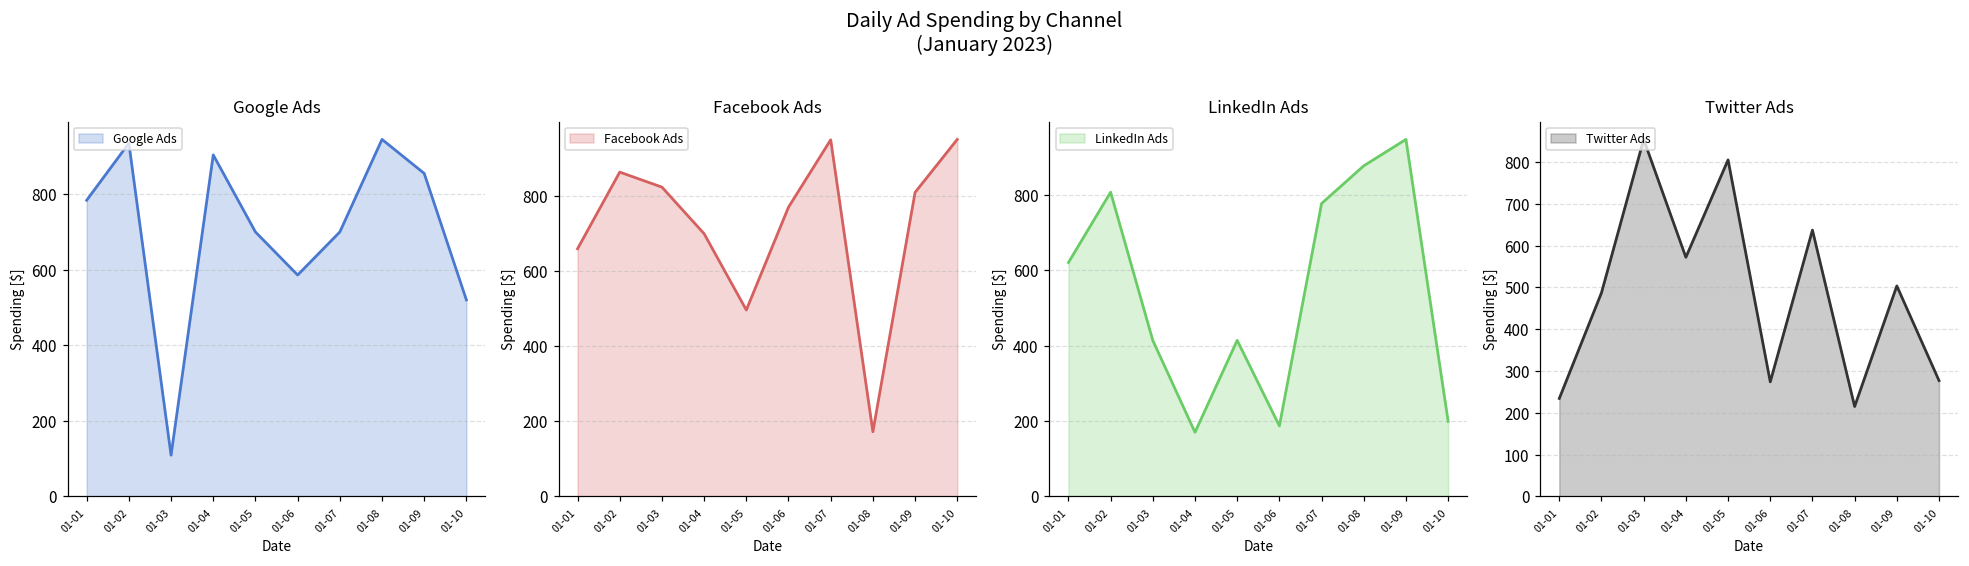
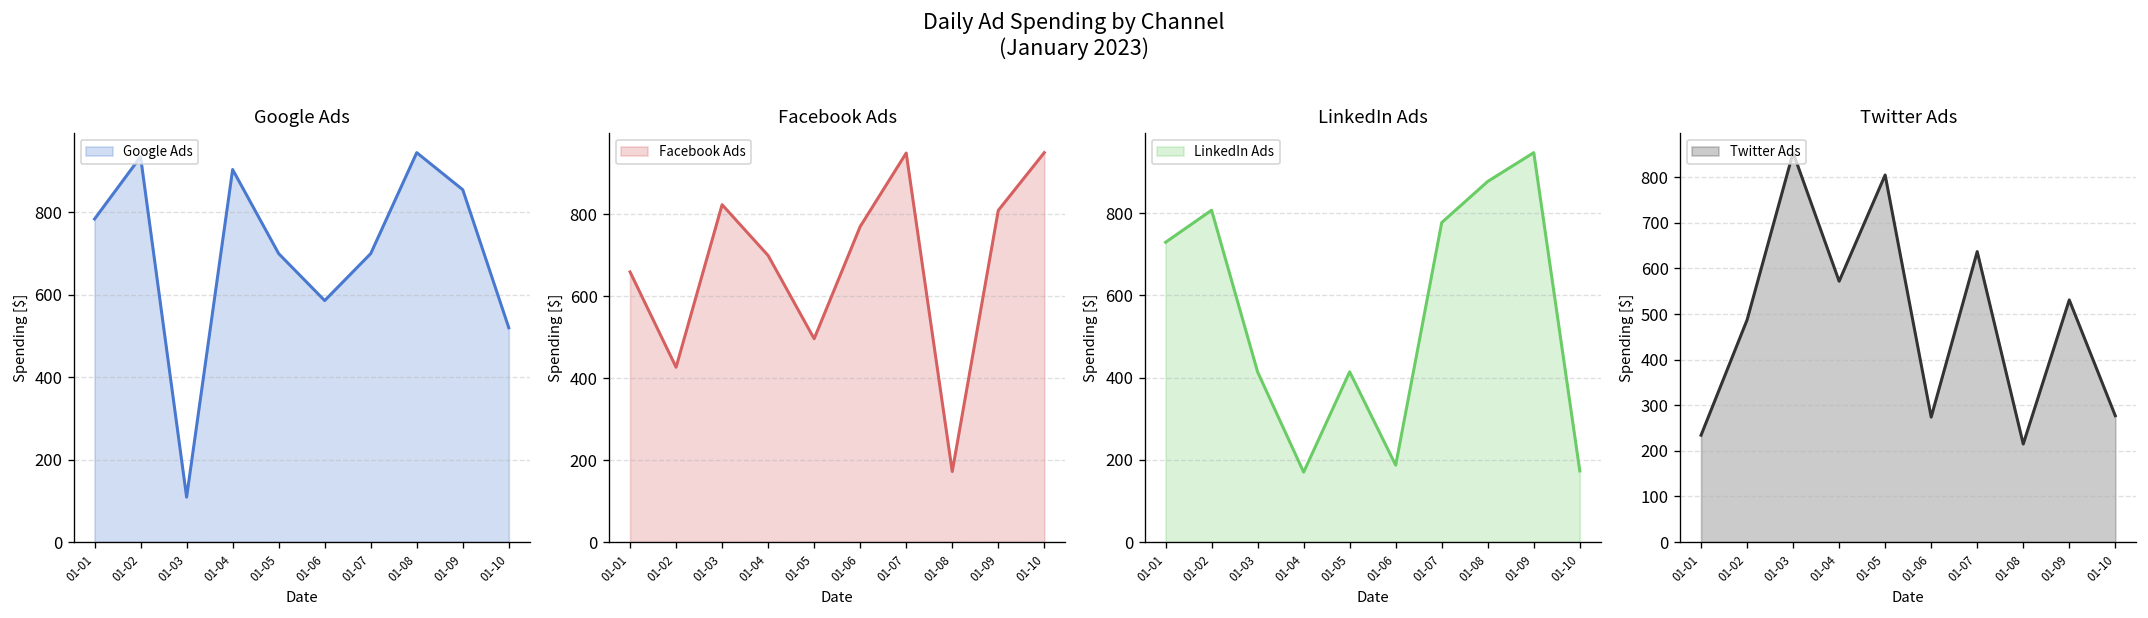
  {
    "Google Ads": {
      "01-01": 780,
      "01-03": 110,
      "01-04": 900,
      "01-05": 700,
      "01-06": 590,
      "01-07": 700,
      "01-08": 950,
      "01-09": 860,
      "01-10": 520
    },
    "Facebook Ads": {
      "01-01": 660,
-     "01-02": 860,
+     "01-02": 430,
      "01-03": 820,
      "01-04": 700,
      "01-05": 500,
      "01-06": 770,
      "01-07": 950,
      "01-08": 170,
      "01-09": 810,
      "01-10": 950
    },
    "LinkedIn Ads": {
-     "01-01": 620,
+     "01-01": 730,
      "01-02": 810,
      "01-03": 410,
      "01-04": 170,
      "01-05": 410,
      "01-06": 190,
      "01-07": 780,
      "01-08": 880,
      "01-09": 950,
-     "01-10": 200
+     "01-10": 170
    },
    "Twitter Ads": {
      "01-01": 230,
      "01-02": 490,
      "01-04": 570,
      "01-05": 810,
      "01-06": 270,
      "01-07": 640,
      "01-08": 220,
-     "01-09": 500,
+     "01-09": 530,
      "01-10": 280
    }
  }
